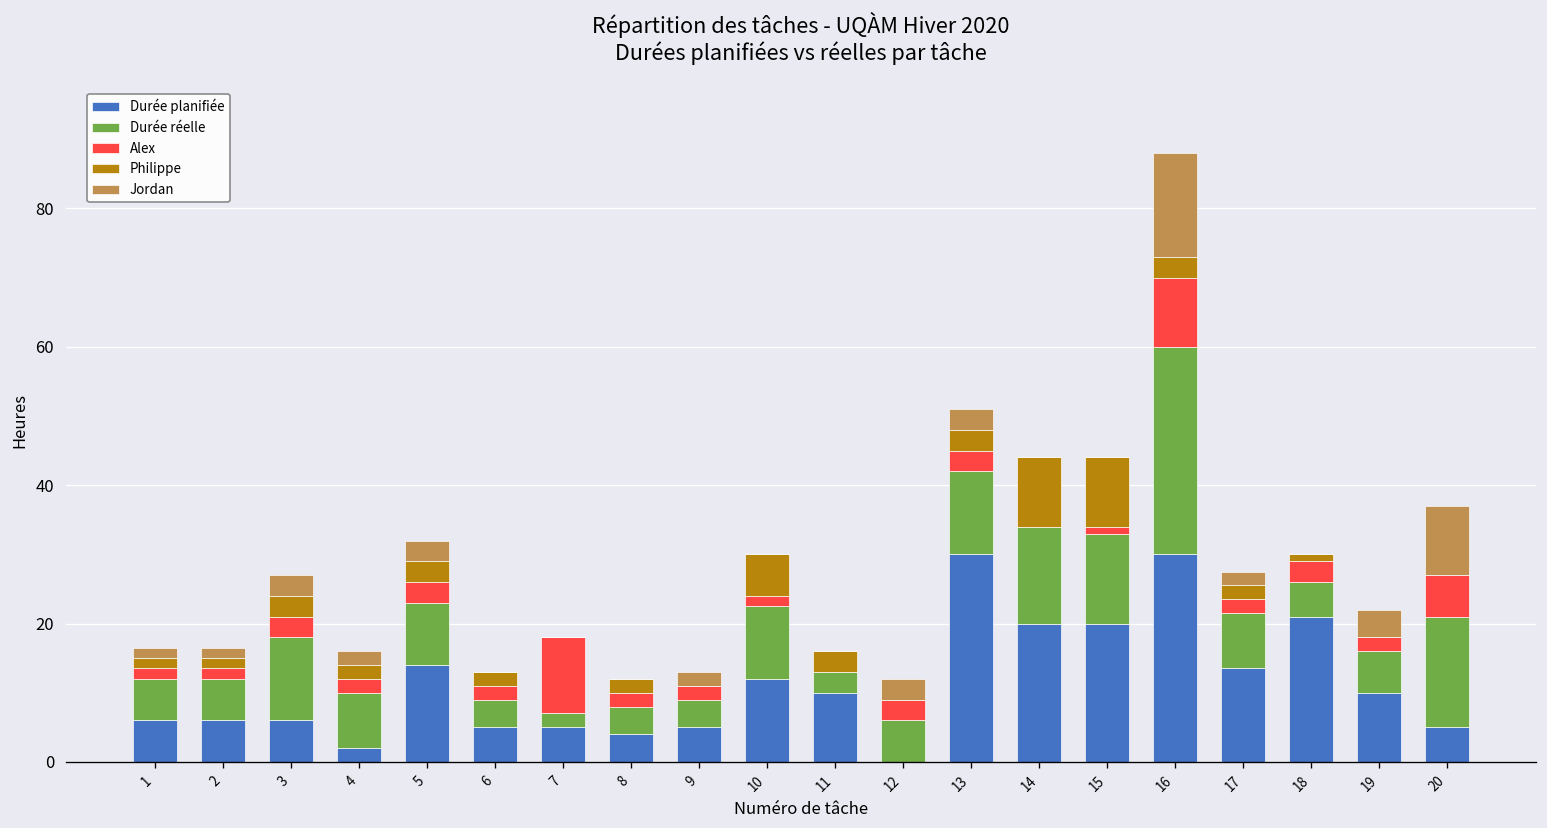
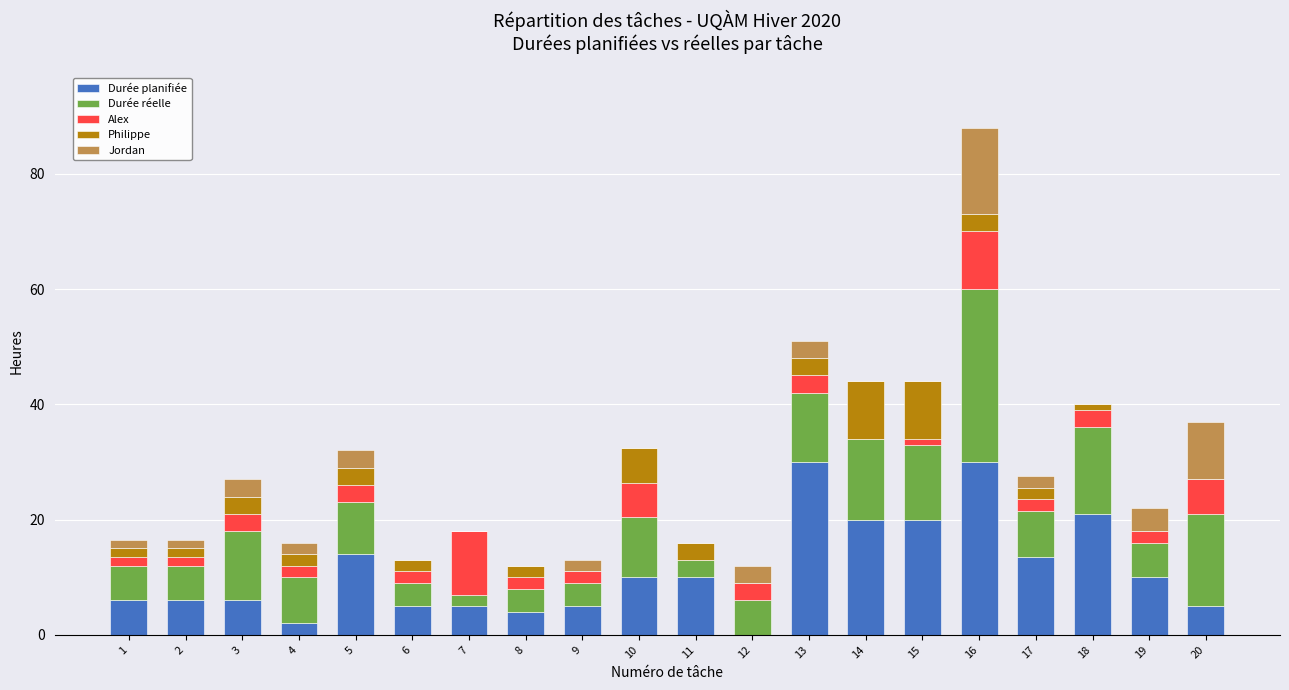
  {
    "Durée planifiée": {
      "1": 6,
      "2": 6,
      "3": 6,
      "4": 2,
      "5": 14,
      "6": 5,
      "7": 5,
      "8": 4,
      "9": 5,
-     "10": 12,
+     "10": 10,
      "11": 10,
      "12": 0,
      "13": 30,
      "14": 20,
      "15": 20,
      "16": 30,
      "17": 14,
      "18": 21,
      "19": 10,
      "20": 5
    },
    "Durée réelle": {
      "1": 6,
      "2": 6,
      "3": 12,
      "4": 8,
      "5": 9,
      "6": 4,
      "7": 2,
      "8": 4,
      "9": 4,
      "10": 11,
      "11": 3,
      "12": 6,
      "13": 12,
      "14": 14,
      "15": 13,
      "16": 30,
      "17": 8,
-     "18": 5,
+     "18": 15,
      "19": 6,
      "20": 16
    },
    "Alex": {
      "1": 2,
      "2": 2,
      "3": 3,
      "4": 2,
      "5": 3,
      "6": 2,
      "7": 11,
      "8": 2,
      "9": 2,
-     "10": 2,
+     "10": 6,
      "11": 0,
      "12": 3,
      "13": 3,
      "14": 0,
      "15": 1,
      "16": 10,
      "17": 2,
      "18": 3,
      "19": 2,
      "20": 6
    },
    "Philippe": {
      "1": 2,
      "2": 2,
      "3": 3,
      "4": 2,
      "5": 3,
      "6": 2,
      "7": 0,
      "8": 2,
      "9": 0,
      "10": 6,
      "11": 3,
      "12": 0,
      "13": 3,
      "14": 10,
      "15": 10,
      "16": 3,
      "17": 2,
      "18": 1,
      "19": 0,
      "20": 0
    },
    "Jordan": {
      "1": 2,
      "2": 2,
      "3": 3,
      "4": 2,
      "5": 3,
      "6": 0,
      "7": 0,
      "8": 0,
      "9": 2,
      "10": 0,
      "11": 0,
      "12": 3,
      "13": 3,
      "14": 0,
      "15": 0,
      "16": 15,
      "17": 2,
      "18": 0,
      "19": 4,
      "20": 10
    }
  }
